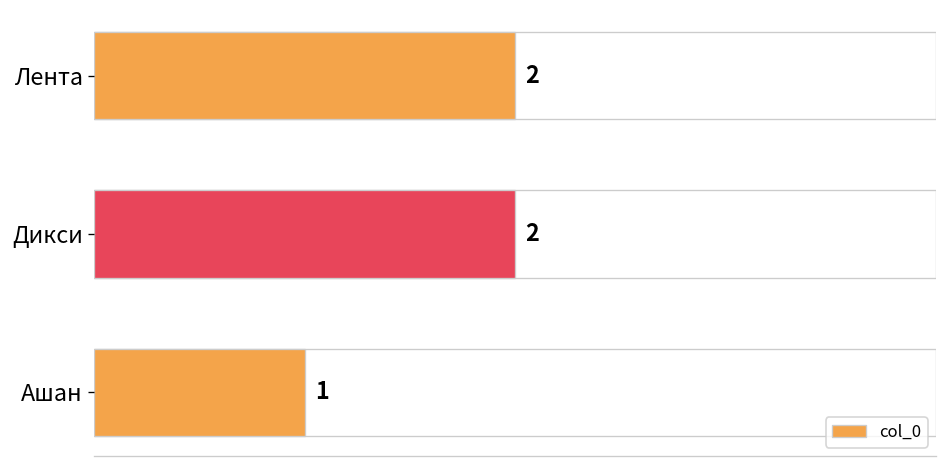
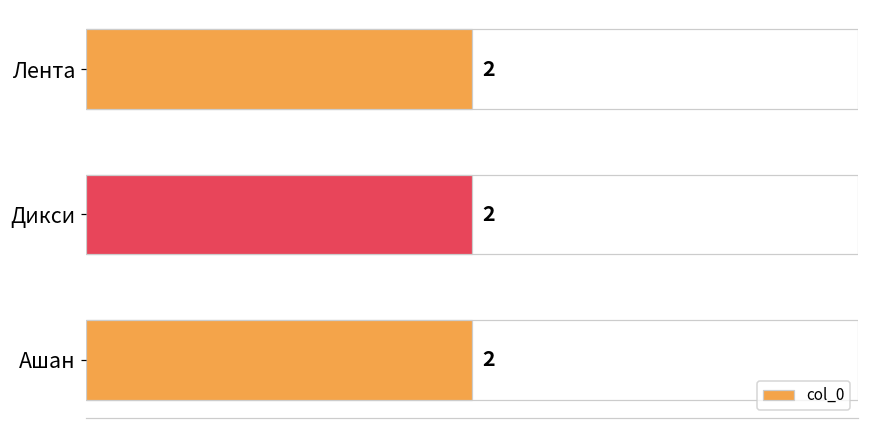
  {
    "col_0": {
-     "Ашан": 1
+     "Ашан": 2
    }
  }
